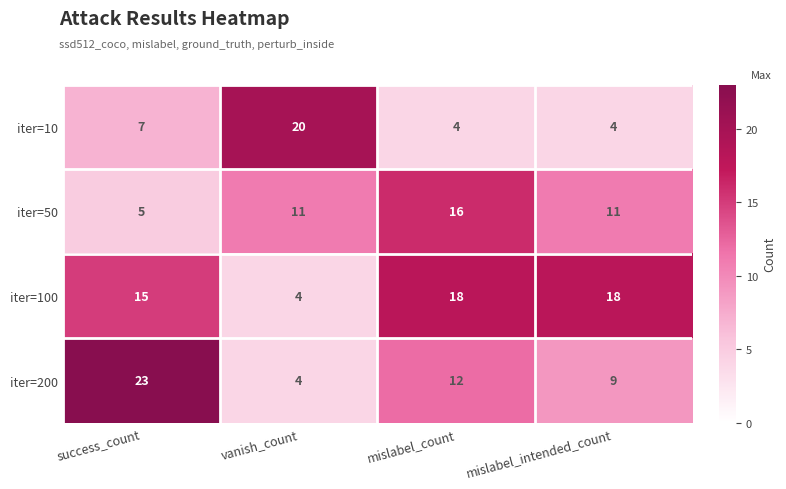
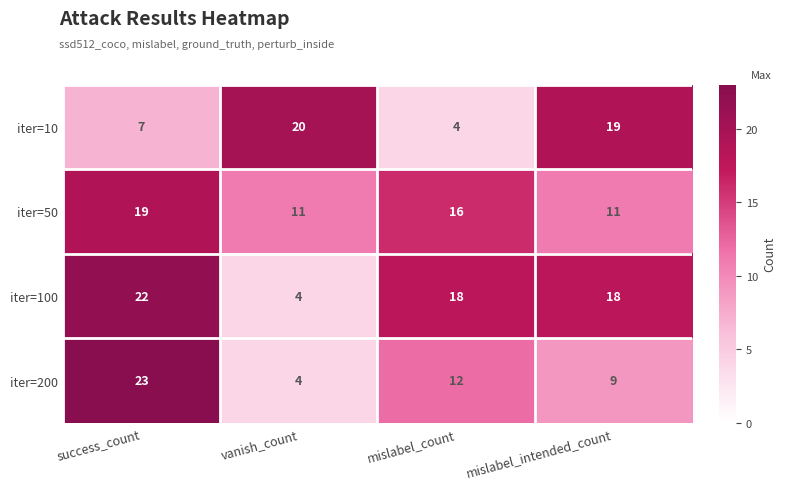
  {
    "iter=10": {
      "success_count": 7,
      "vanish_count": 20,
      "mislabel_count": 4,
-     "mislabel_intended_count": 4
+     "mislabel_intended_count": 19
    },
    "iter=50": {
-     "success_count": 5,
+     "success_count": 19,
      "vanish_count": 11,
      "mislabel_count": 16,
      "mislabel_intended_count": 11
    },
    "iter=100": {
-     "success_count": 15,
+     "success_count": 22,
      "vanish_count": 4,
      "mislabel_count": 18,
      "mislabel_intended_count": 18
    },
    "iter=200": {
      "success_count": 23,
      "vanish_count": 4,
      "mislabel_count": 12,
      "mislabel_intended_count": 9
    }
  }
